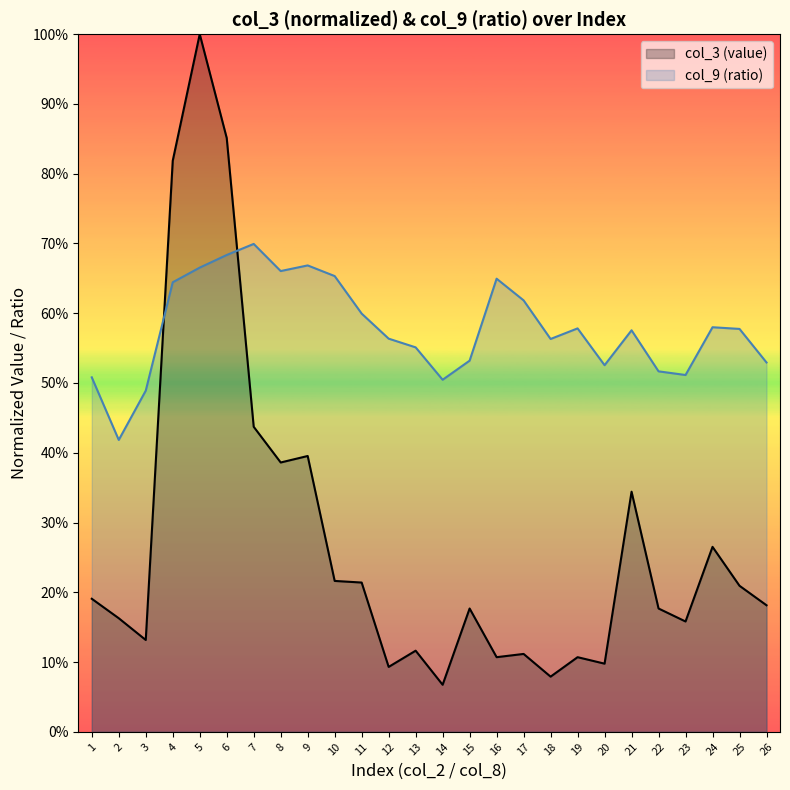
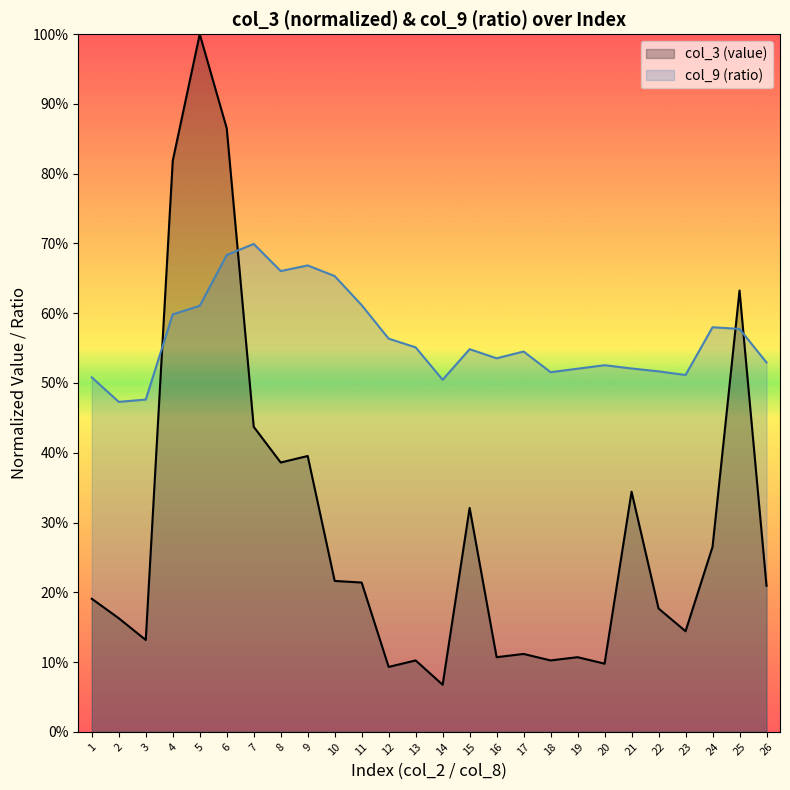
  {
    "col_3 (value)": {
      "1": "19%",
      "2": "16%",
      "3": "13%",
      "4": "82%",
      "5": "100%",
-     "6": "85%",
+     "6": "87%",
      "7": "44%",
      "8": "39%",
      "9": "40%",
      "10": "22%",
      "11": "21%",
      "12": "9%",
-     "13": "12%",
+     "13": "10%",
      "14": "7%",
-     "15": "18%",
+     "15": "32%",
      "16": "11%",
      "17": "11%",
-     "18": "8%",
+     "18": "10%",
      "19": "11%",
      "20": "10%",
      "21": "34%",
      "22": "18%",
-     "23": "16%",
+     "23": "14%",
      "24": "27%",
-     "25": "21%",
-     "26": "18%"
+     "25": "63%",
+     "26": "21%"
    },
    "col_9 (ratio)": {
      "1": "51%",
-     "2": "42%",
-     "3": "49%",
-     "4": "64%",
-     "5": "67%",
+     "2": "47%",
+     "3": "48%",
+     "4": "60%",
+     "5": "61%",
      "6": "68%",
      "7": "70%",
      "8": "66%",
      "9": "67%",
      "10": "65%",
-     "11": "60%",
+     "11": "61%",
      "12": "56%",
      "13": "55%",
      "14": "50%",
-     "15": "53%",
-     "16": "65%",
-     "17": "62%",
-     "18": "56%",
-     "19": "58%",
+     "15": "55%",
+     "16": "54%",
+     "17": "55%",
+     "18": "52%",
+     "19": "52%",
      "20": "53%",
-     "21": "58%",
+     "21": "52%",
      "22": "52%",
      "23": "51%",
      "24": "58%",
      "25": "58%",
      "26": "53%"
    }
  }
